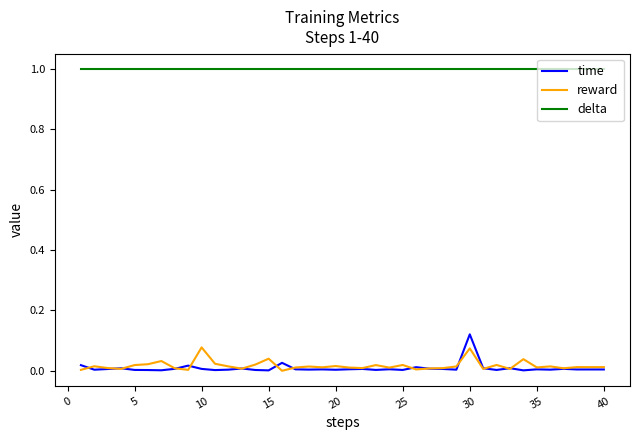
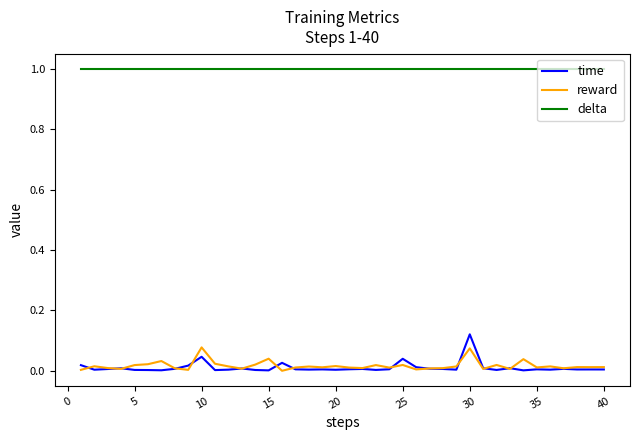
  {
    "time": {
      "5": 0.00,
-     "10": 0.01,
+     "10": 0.05,
      "15": 0.00,
      "20": 0.00,
-     "25": 0.00,
+     "25": 0.04,
      "30": 0.12
    },
    "reward": {
      "5": 0.02,
      "10": 0.08,
      "15": 0.04,
      "20": 0.02,
      "25": 0.02,
      "30": 0.07
    },
    "delta": {
      "5": 1.00,
      "10": 1.00,
      "15": 1.00,
      "20": 1.00,
      "25": 1.00,
      "30": 1.00,
      "35": 1.00
    }
  }
